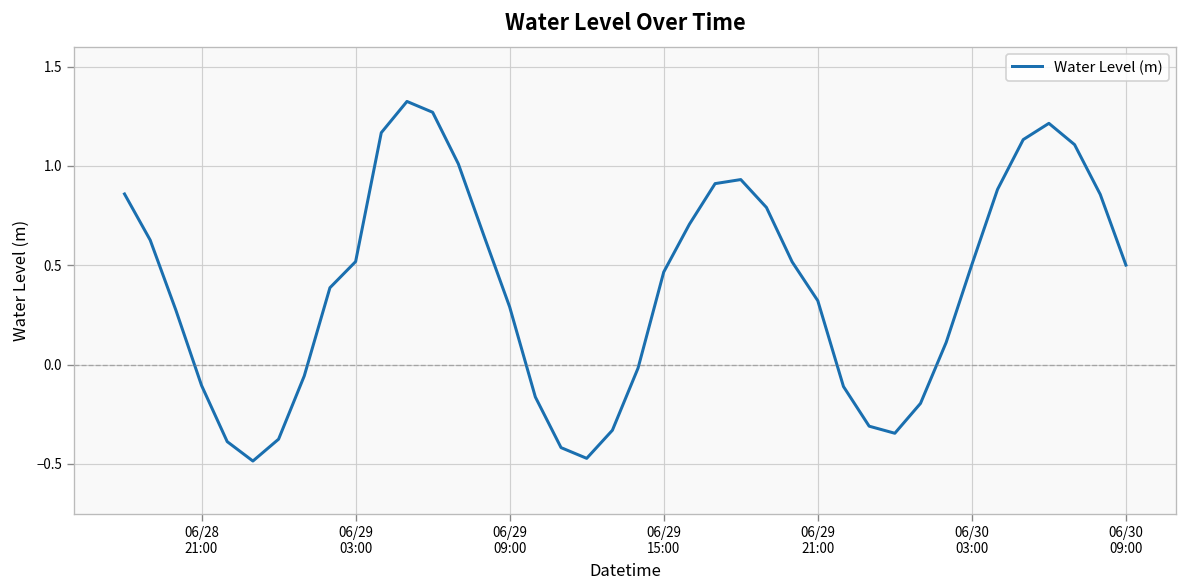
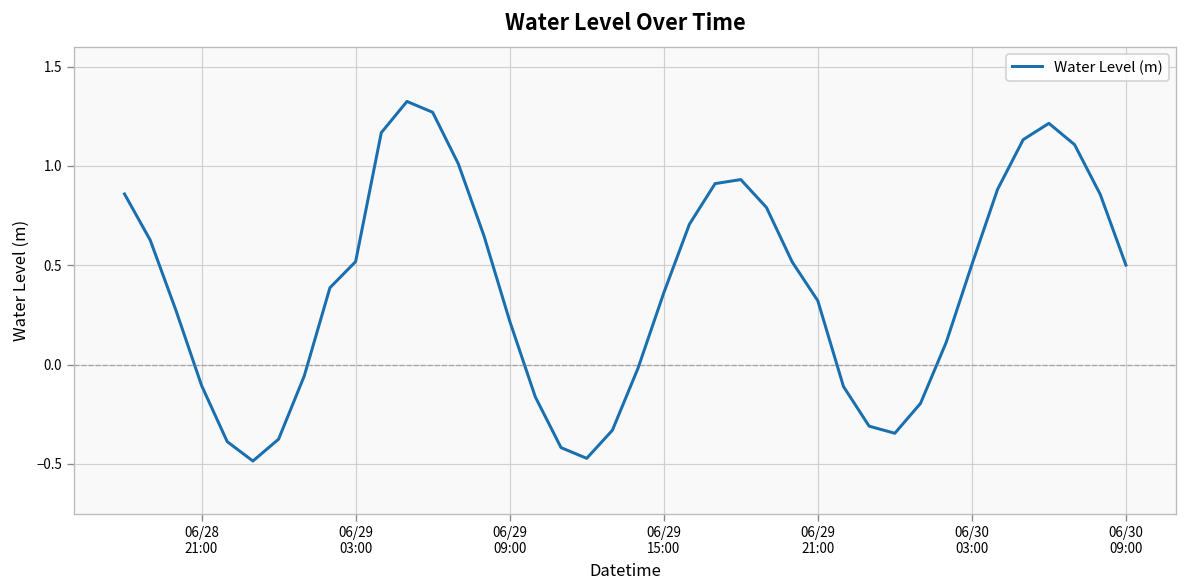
  {
    "06/28 21:00": -0.11,
    "06/29 03:00": 0.52,
-   "06/29 09:00": 0.29,
-   "06/29 15:00": 0.47,
+   "06/29 09:00": 0.22,
+   "06/29 15:00": 0.36,
    "06/29 21:00": 0.32,
    "06/30 03:00": 0.50,
    "06/30 09:00": 0.50
  }
